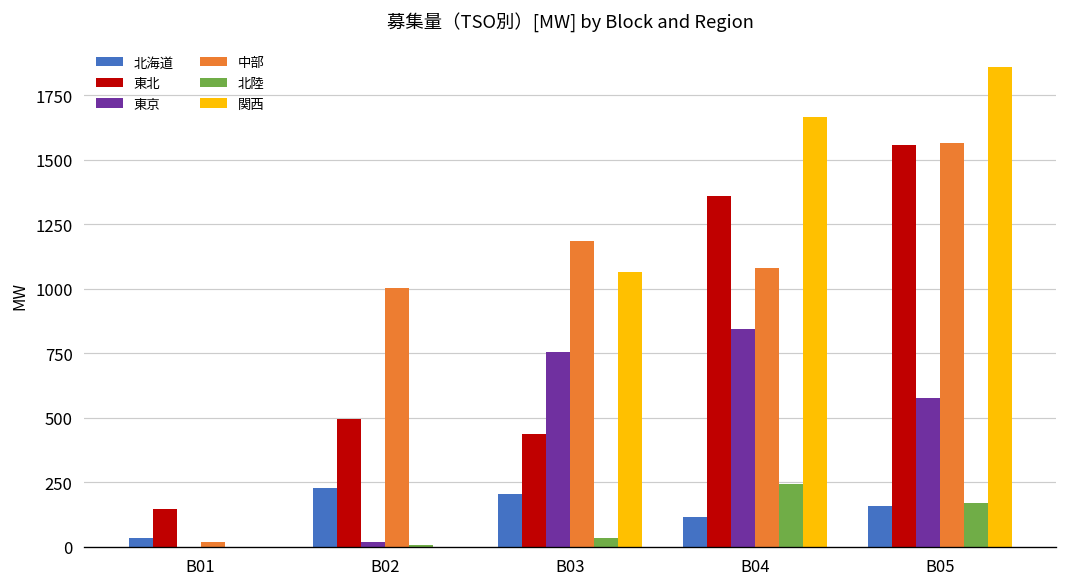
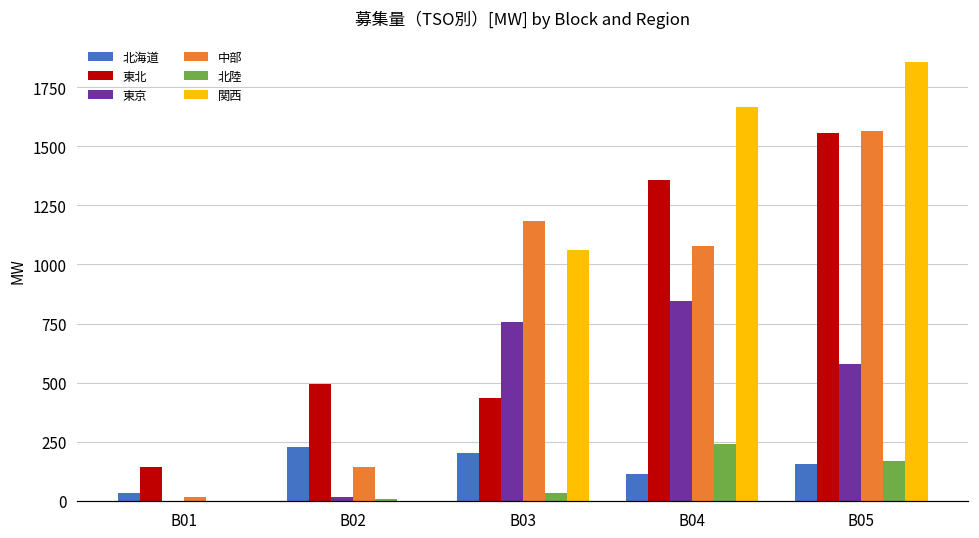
  {
    "北海道": {
      "B01": 30,
      "B02": 230,
      "B03": 200,
      "B04": 110,
      "B05": 160
    },
    "東北": {
      "B01": 150,
      "B02": 500,
      "B03": 440,
      "B04": 1360,
      "B05": 1560
    },
    "東京": {
      "B01": 0,
      "B02": 20,
      "B03": 760,
      "B04": 850,
      "B05": 580
    },
    "中部": {
      "B01": 20,
-     "B02": 1000,
+     "B02": 140,
      "B03": 1190,
      "B04": 1080,
      "B05": 1570
    },
    "北陸": {
      "B01": 0,
      "B03": 30,
      "B04": 240,
      "B05": 170
    },
    "関西": {
      "B01": 0,
      "B02": 0,
      "B03": 1060,
      "B04": 1670,
      "B05": 1860
    }
  }
